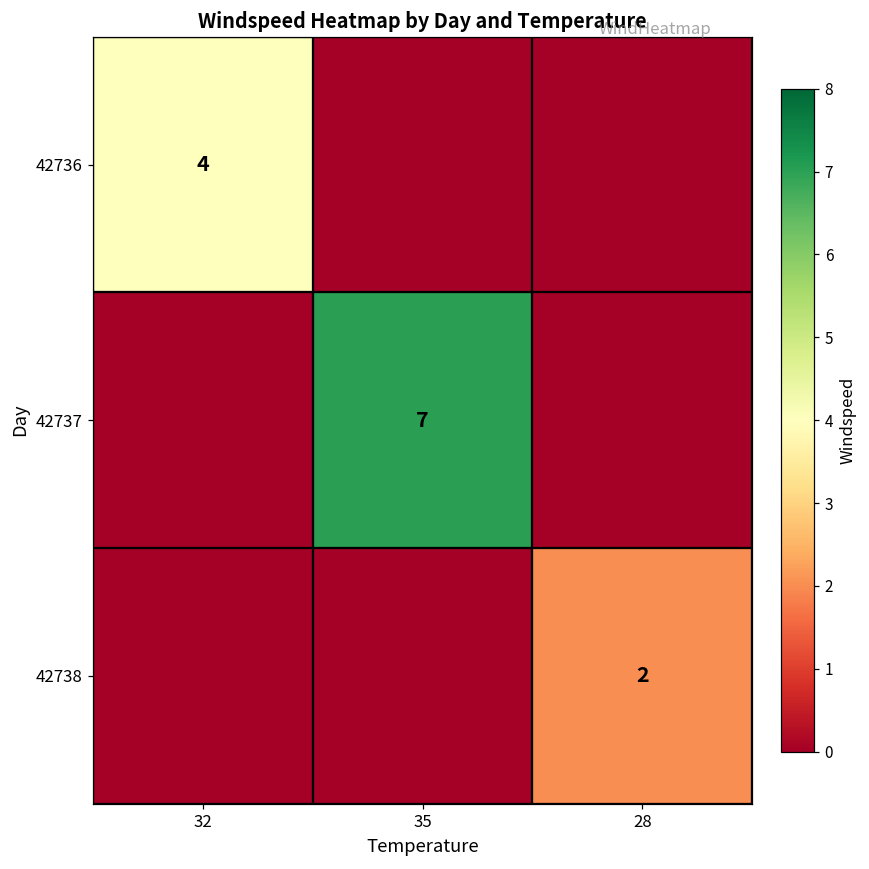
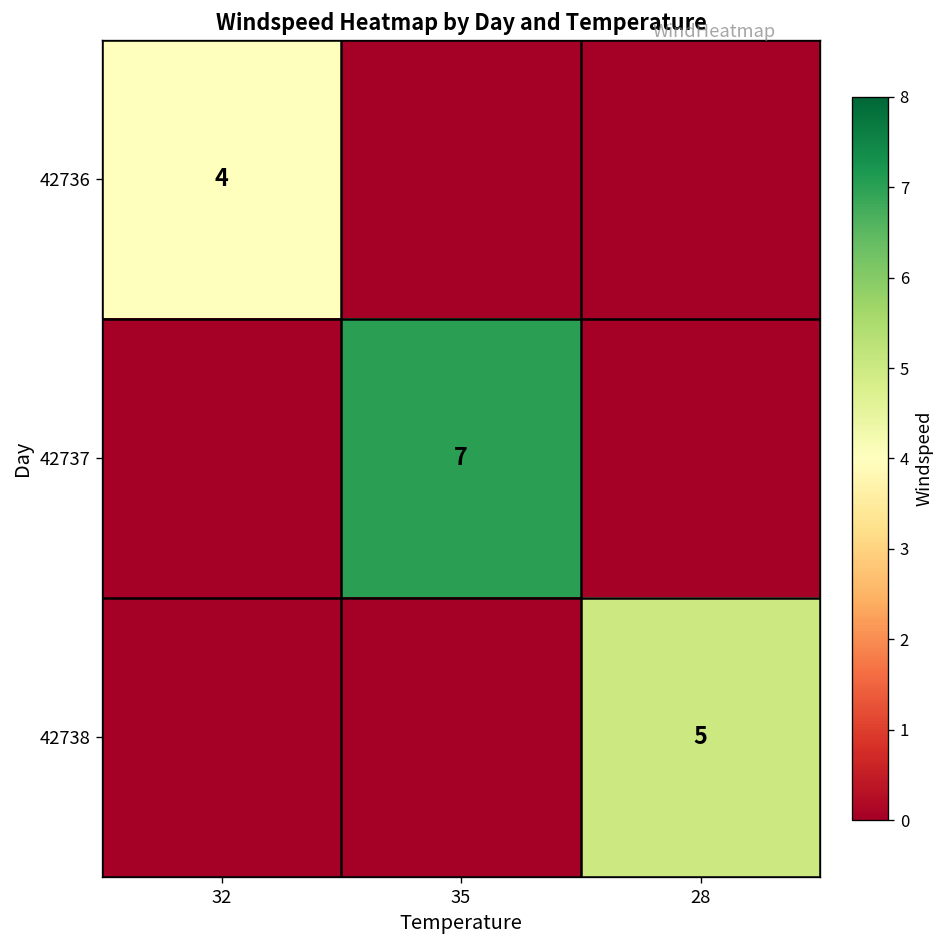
  {
    "42736": {
      "32": 4
    },
    "42737": {
      "35": 7
    },
    "42738": {
-     "28": 2
+     "28": 5
    }
  }
